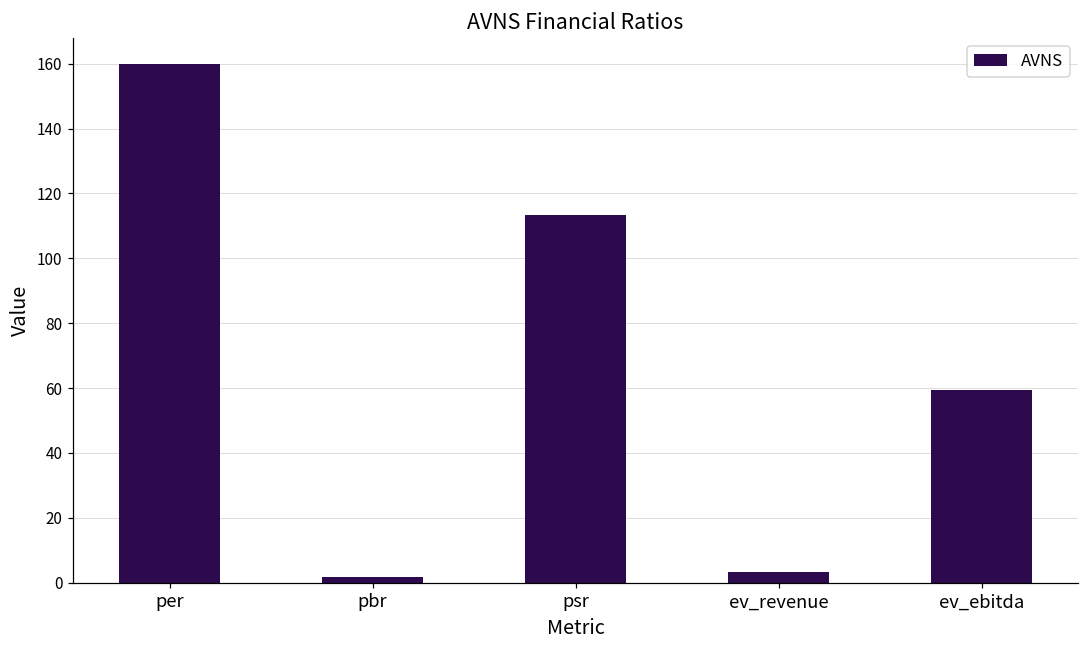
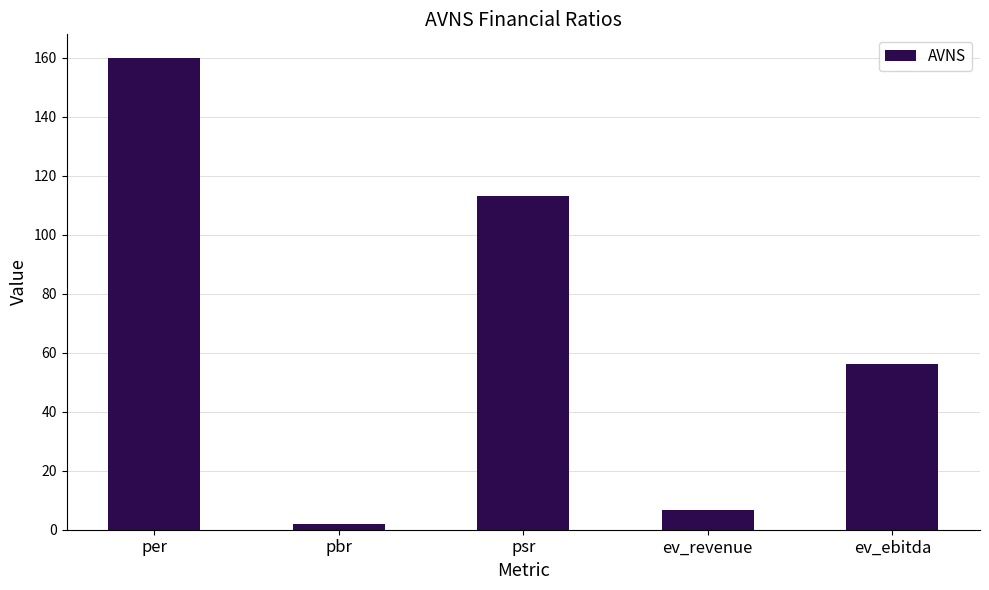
  {
    "per": 160,
    "pbr": 2,
    "psr": 113,
-   "ev_revenue": 3,
-   "ev_ebitda": 59
+   "ev_revenue": 7,
+   "ev_ebitda": 56
  }
